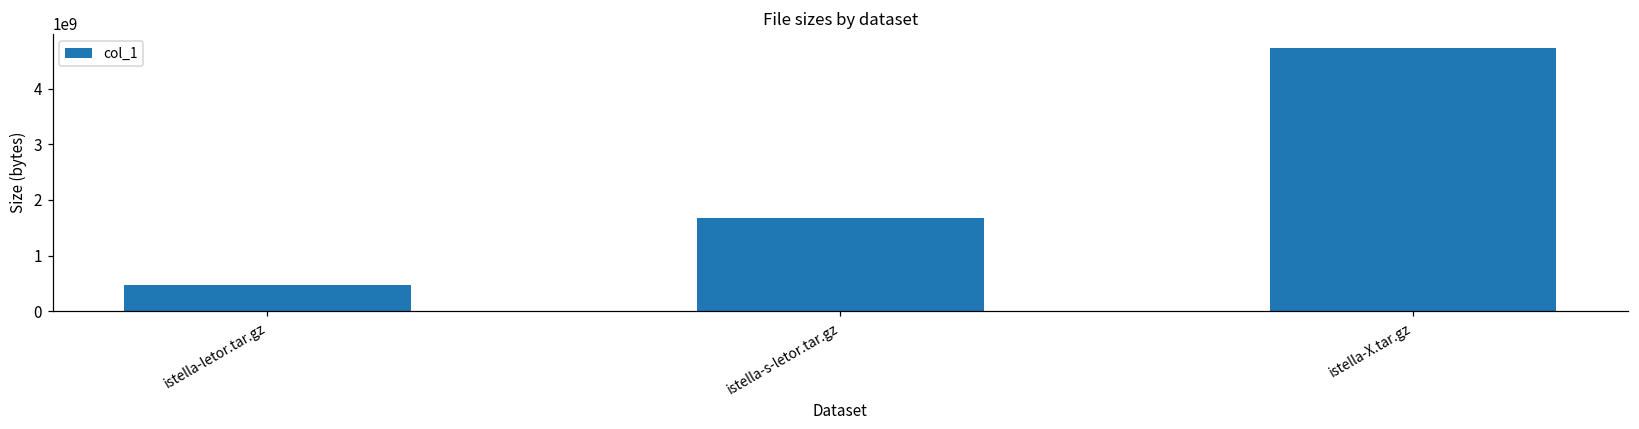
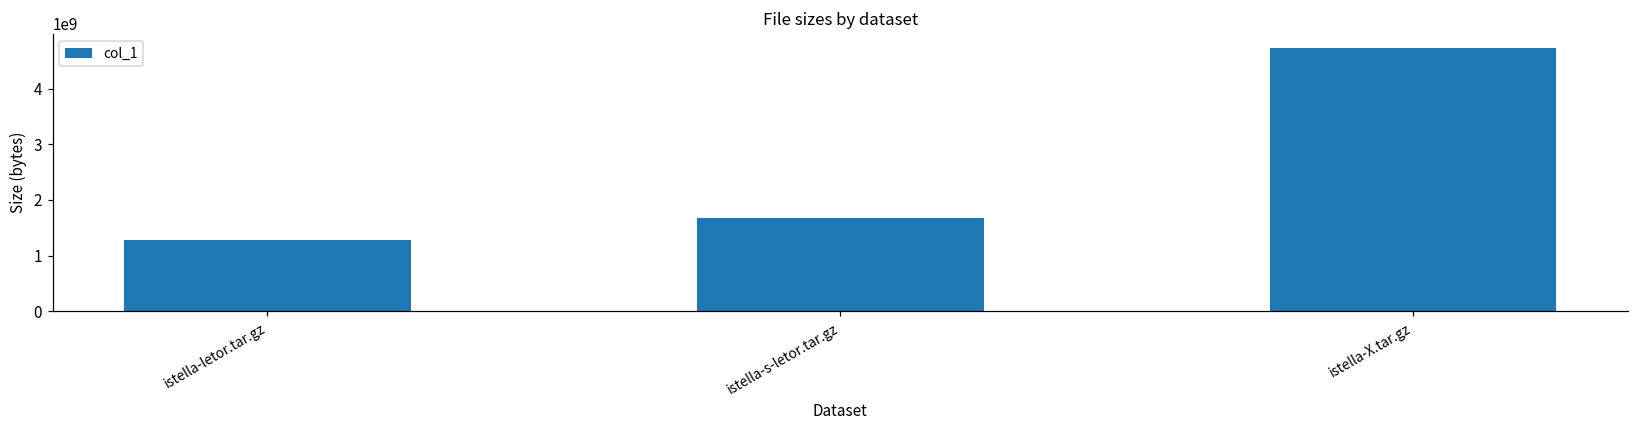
  {
-   "istella-letor.tar.gz": 500000000,
+   "istella-letor.tar.gz": 1300000000,
    "istella-s-letor.tar.gz": 1700000000,
    "istella-X.tar.gz": 4700000000
  }
